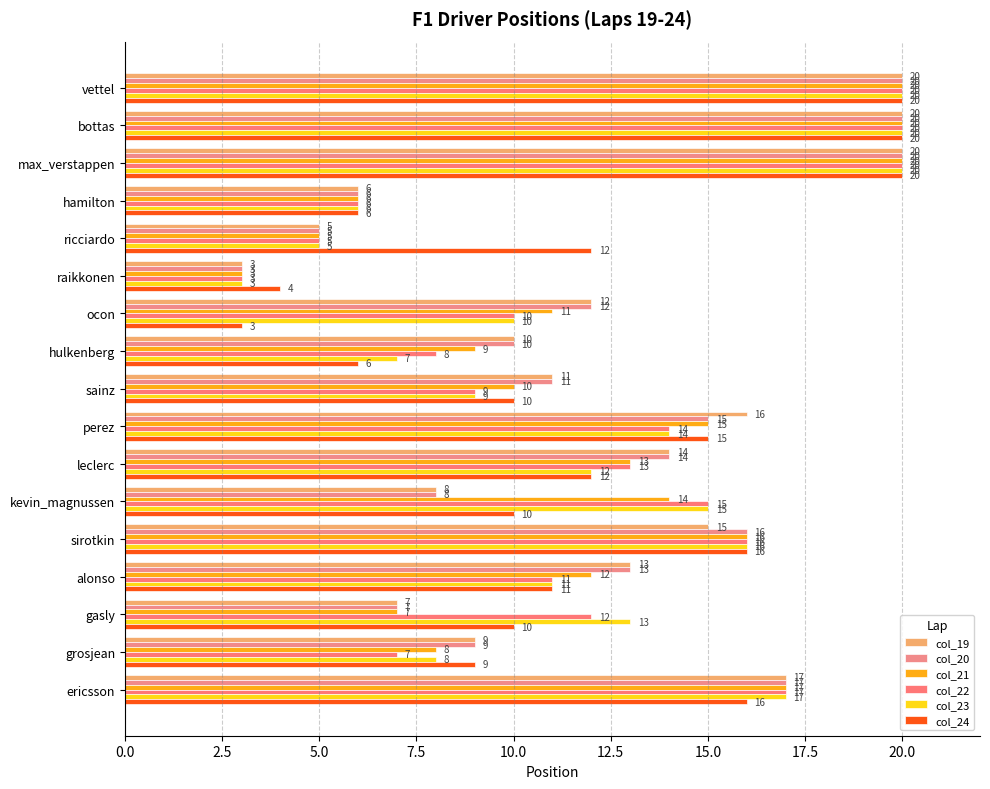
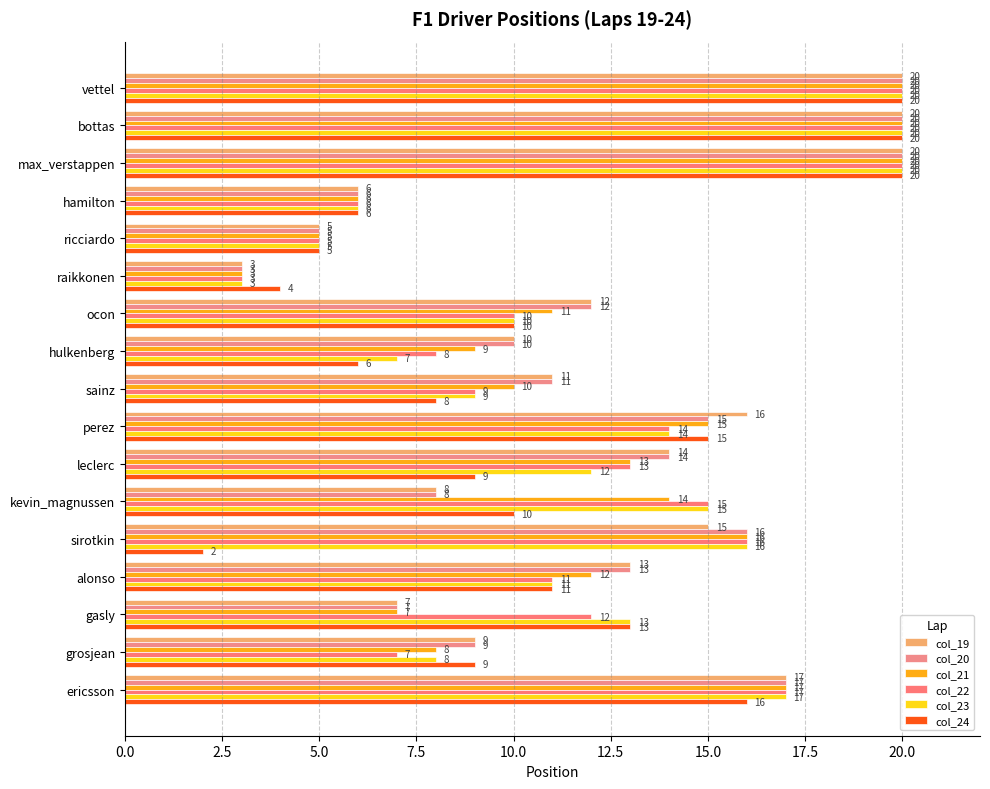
  {
    "col_24": {
-     "ricciardo": 12,
+     "ricciardo": 5,
      "raikkonen": 4,
-     "ocon": 3,
+     "ocon": 10,
      "hulkenberg": 6,
-     "sainz": 10,
+     "sainz": 8,
      "perez": 15,
-     "leclerc": 12,
+     "leclerc": 9,
      "kevin_magnussen": 10,
-     "sirotkin": 16,
-     "gasly": 10,
+     "sirotkin": 2,
+     "gasly": 13,
      "grosjean": 9,
      "ericsson": 16
    }
  }
